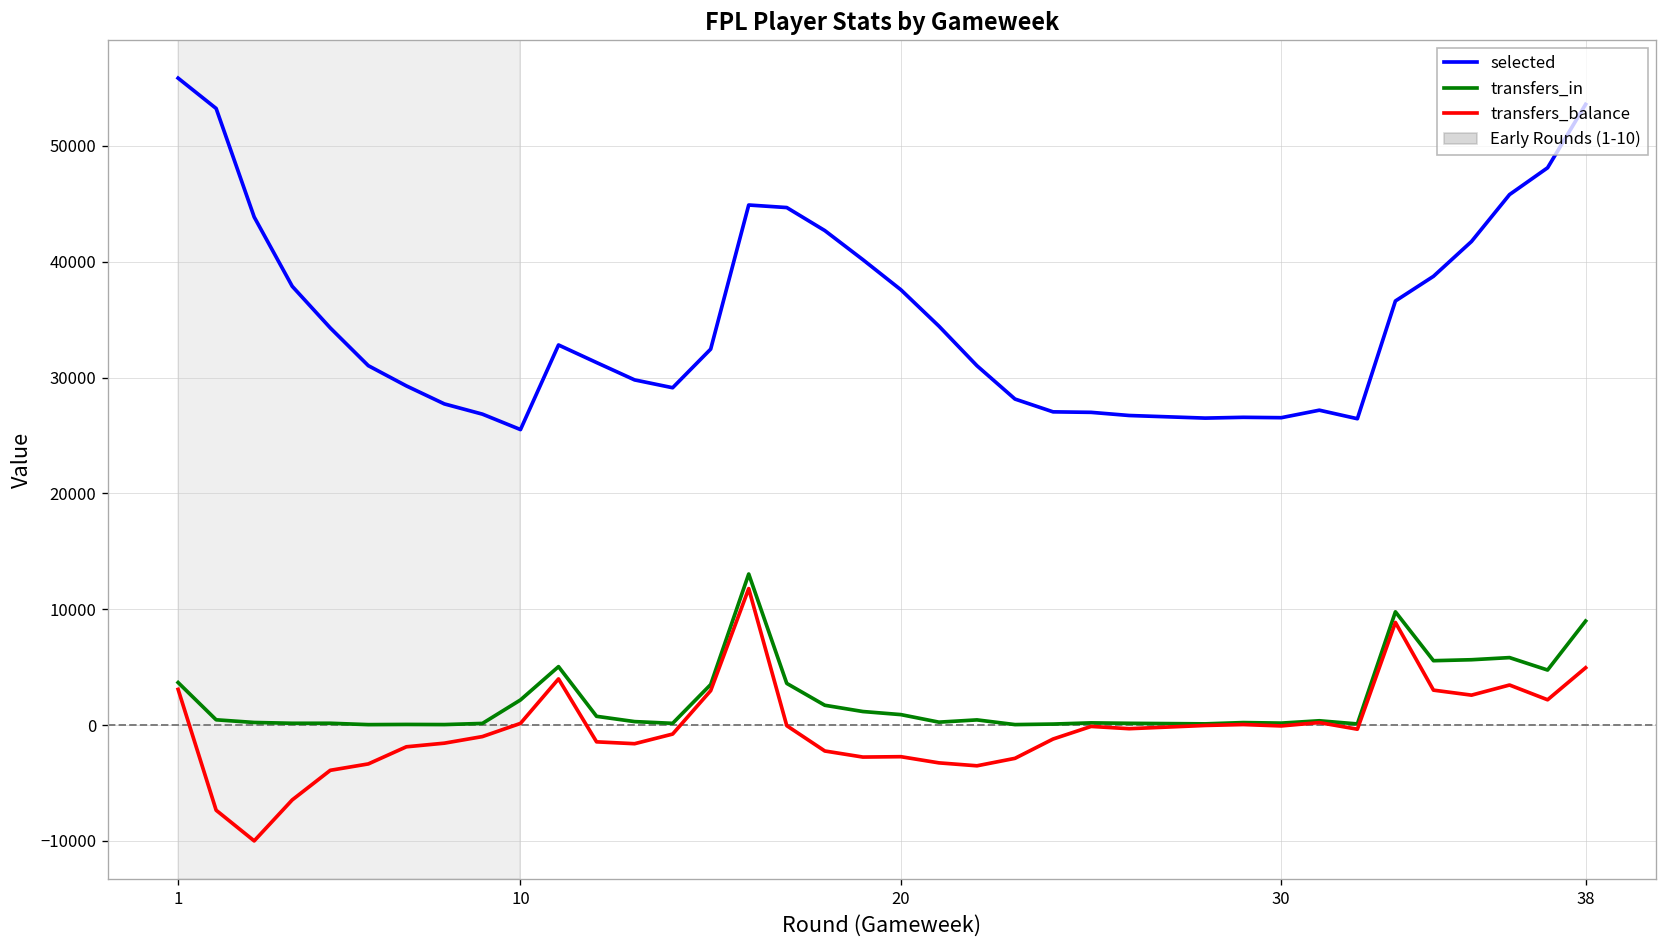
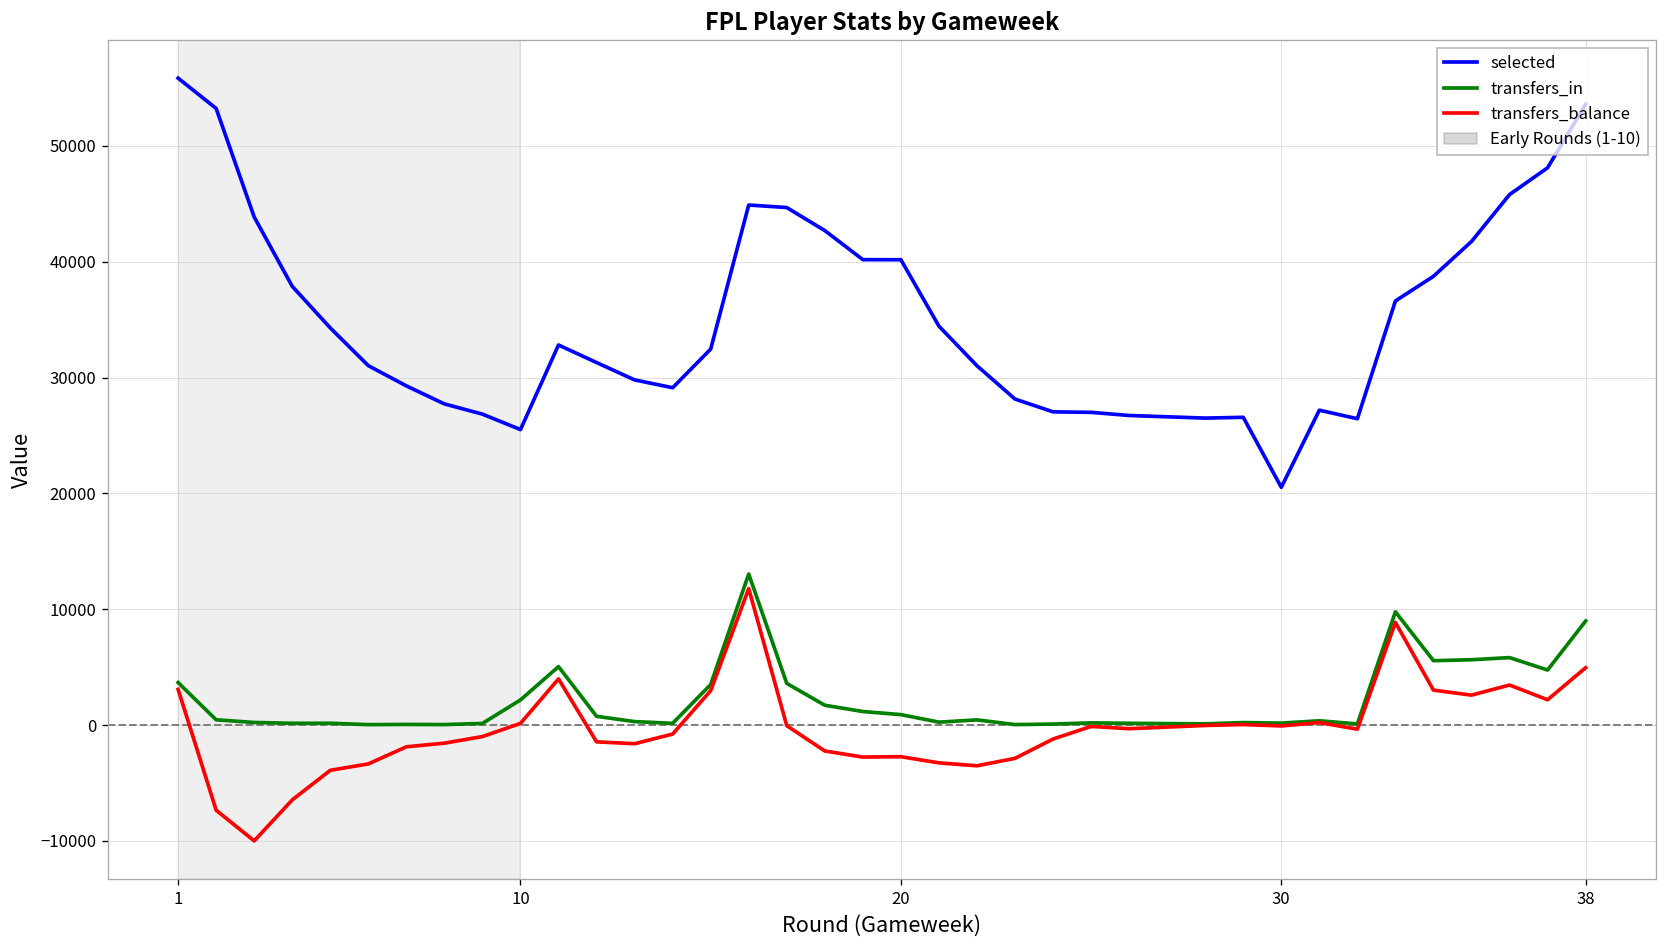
  {
    "selected": {
      "1": 56000,
      "10": 26000,
-     "20": 38000,
-     "30": 27000
+     "20": 40000,
+     "30": 21000
    },
    "transfers_in": {
      "1": 4000,
      "10": 2000,
      "20": 1000,
      "38": 9000
    },
    "transfers_balance": {
      "1": 3000,
      "10": 0,
      "20": -3000,
      "38": 5000
    }
  }
